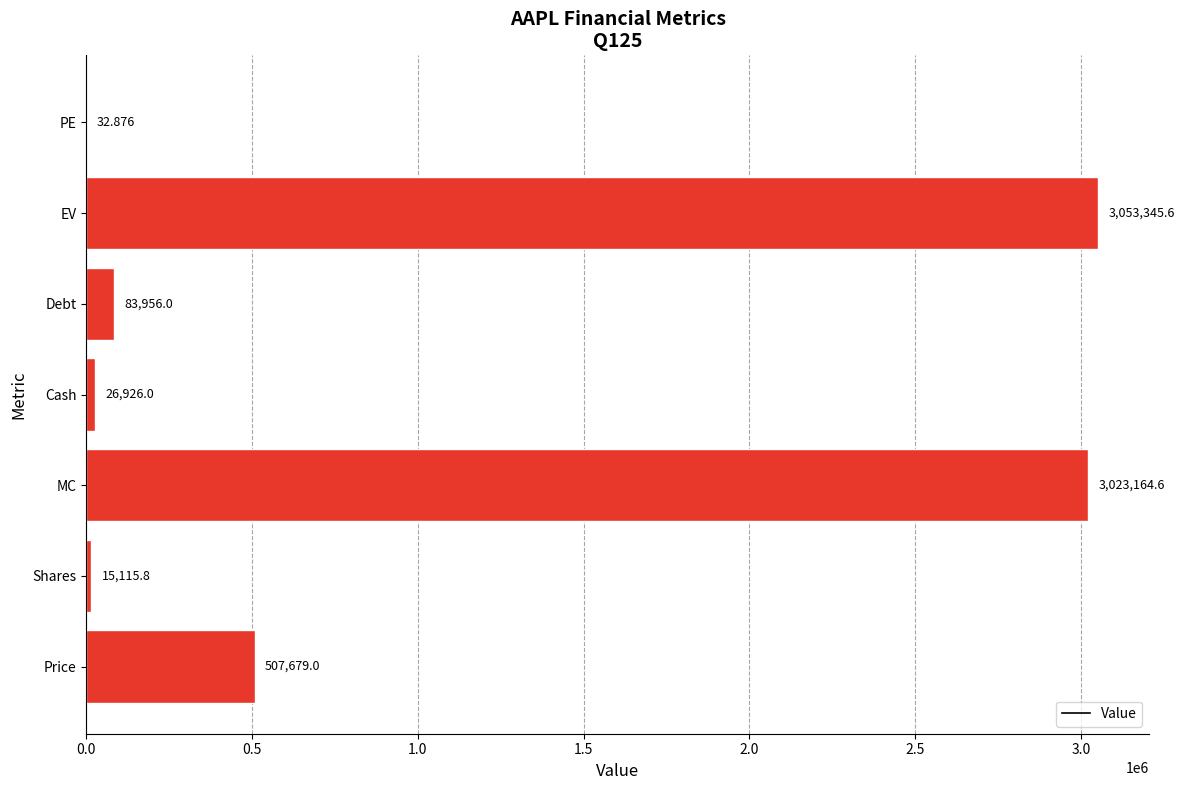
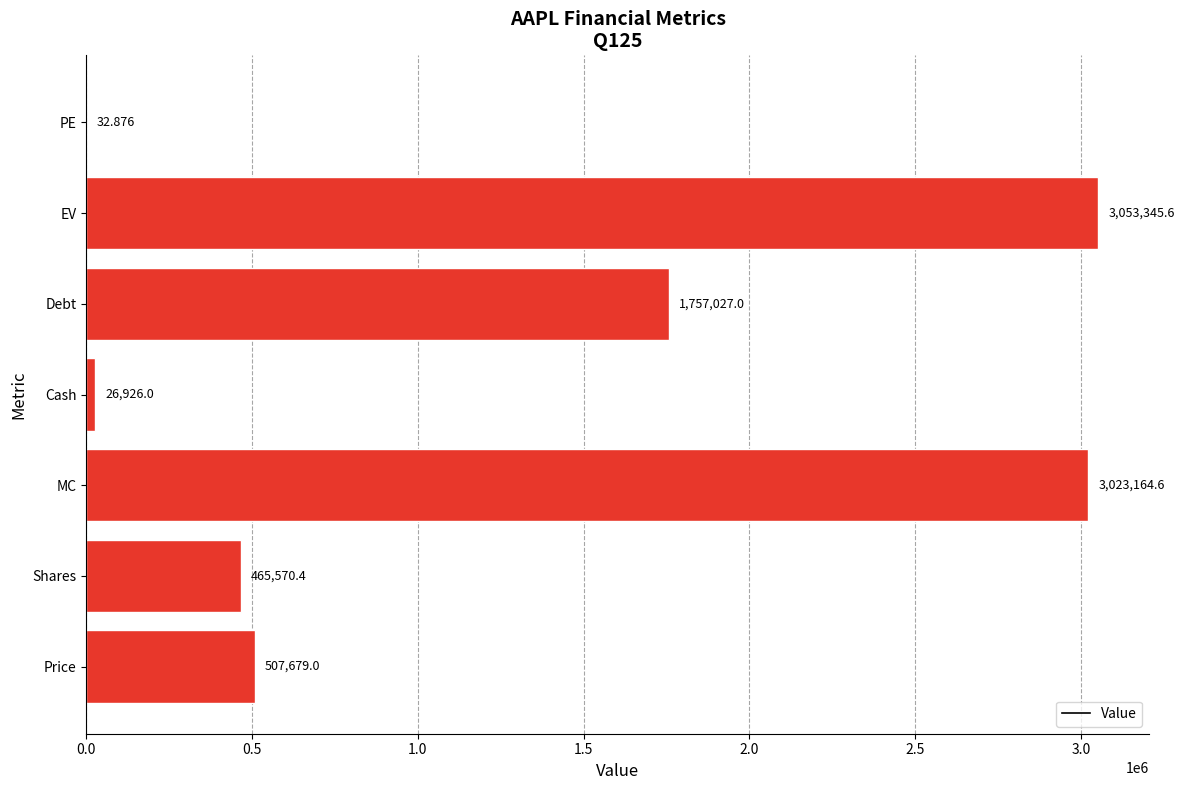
  {
    "PE": "32.876",
    "EV": "3,053,345.6",
-   "Debt": "83,956.0",
+   "Debt": "1,757,027.0",
    "Cash": "26,926.0",
    "MC": "3,023,164.6",
-   "Shares": "15,115.8",
+   "Shares": "465,570.4",
    "Price": "507,679.0"
  }
